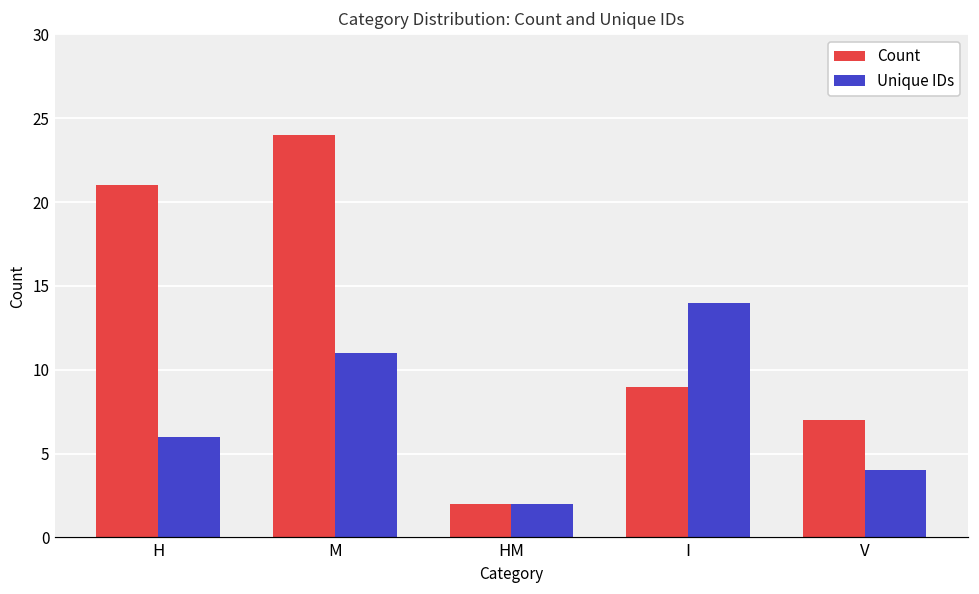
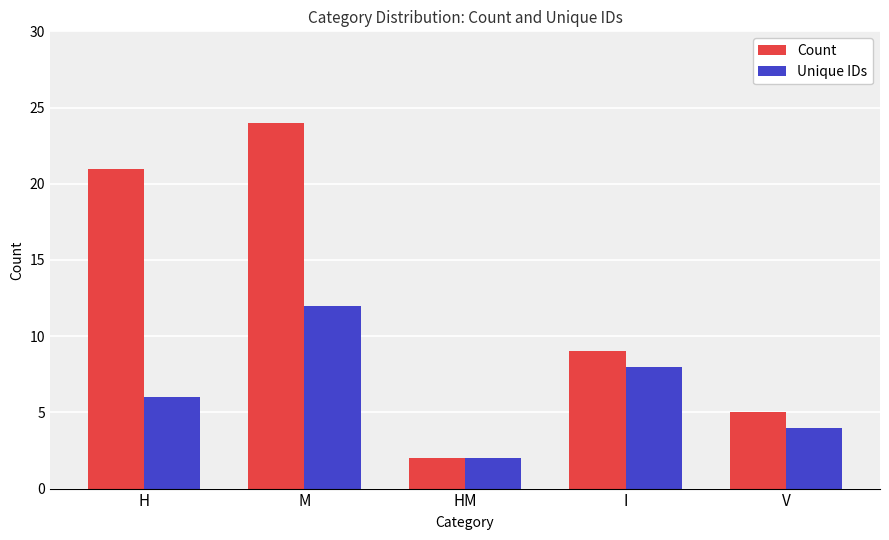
  {
    "Count": {
      "H": 21,
      "M": 24,
      "HM": 2,
      "I": 9,
-     "V": 7
+     "V": 5
    },
    "Unique IDs": {
      "H": 6,
-     "M": 11,
+     "M": 12,
      "HM": 2,
-     "I": 14,
+     "I": 8,
      "V": 4
    }
  }
